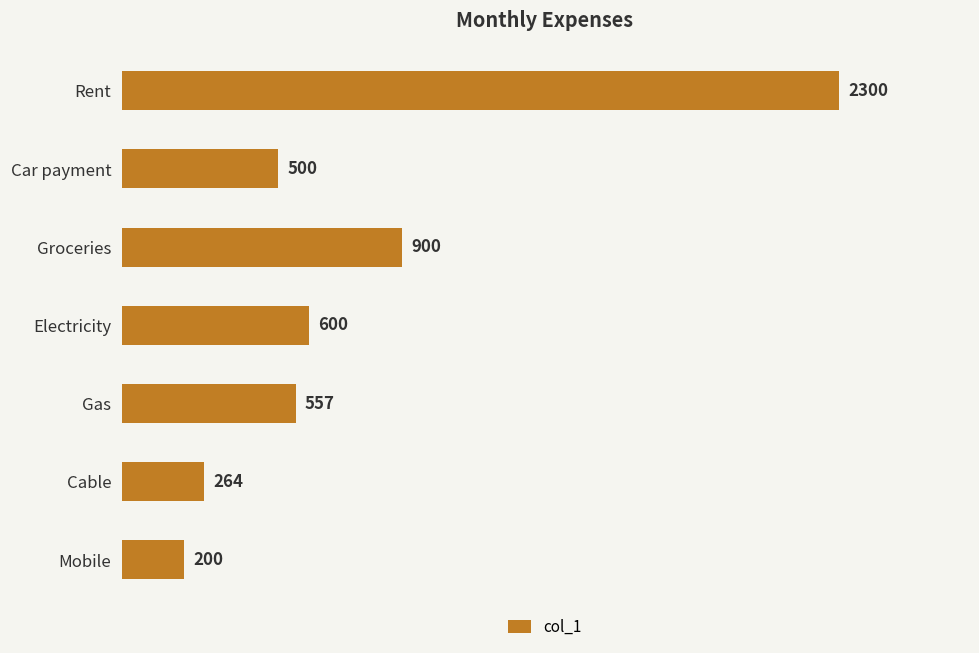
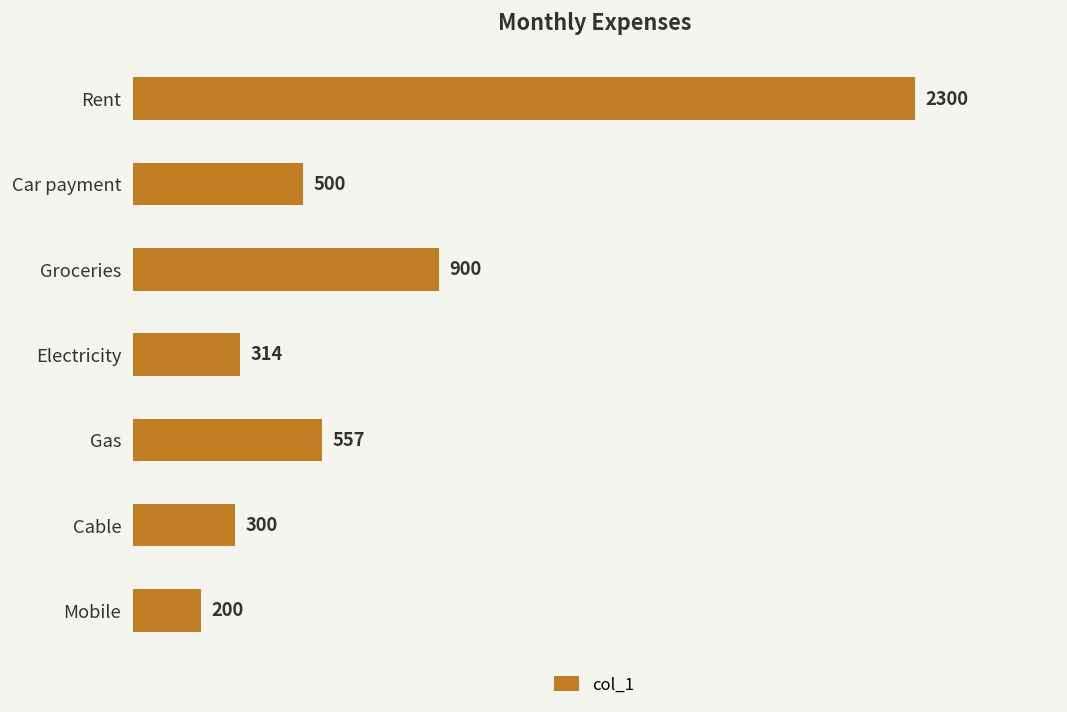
  {
    "Rent": 2300,
    "Car payment": 500,
    "Groceries": 900,
-   "Electricity": 600,
+   "Electricity": 314,
    "Gas": 557,
-   "Cable": 264,
+   "Cable": 300,
    "Mobile": 200
  }
